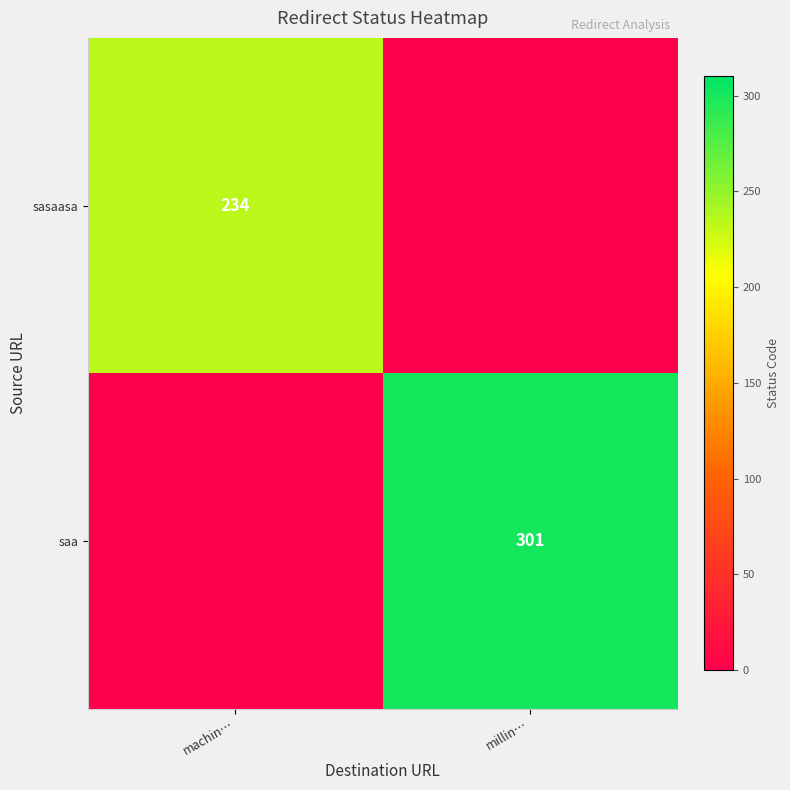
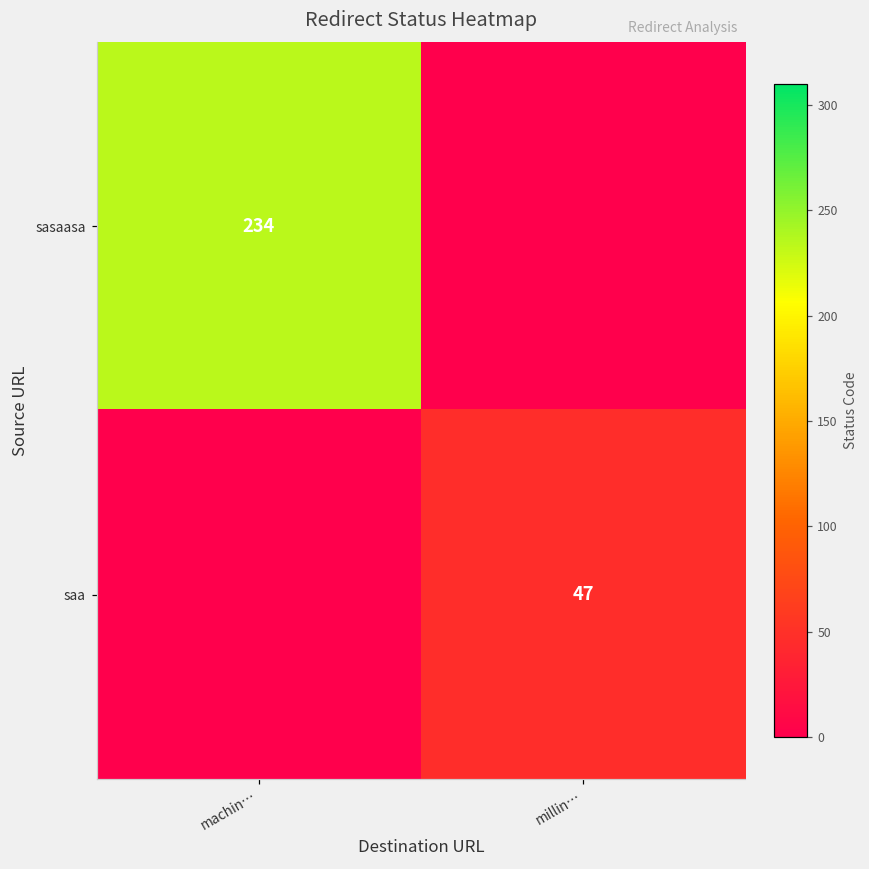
  {
    "sasaasa": {
      "machin…": 234
    },
    "saa": {
-     "millin…": 301
+     "millin…": 47
    }
  }
